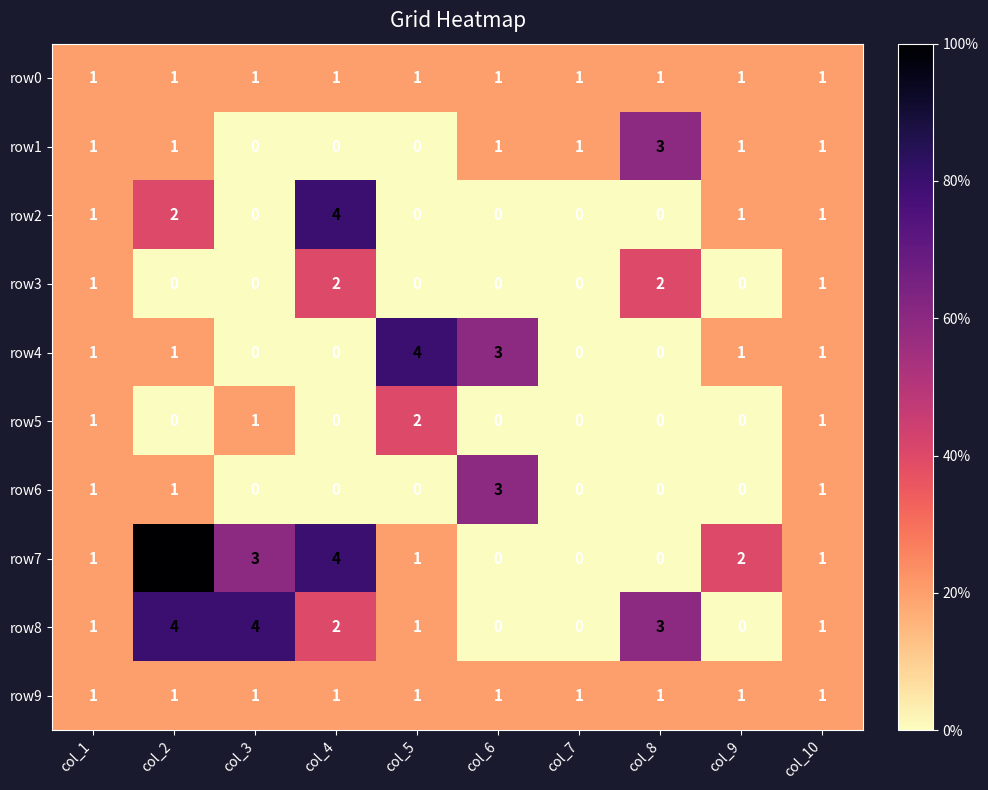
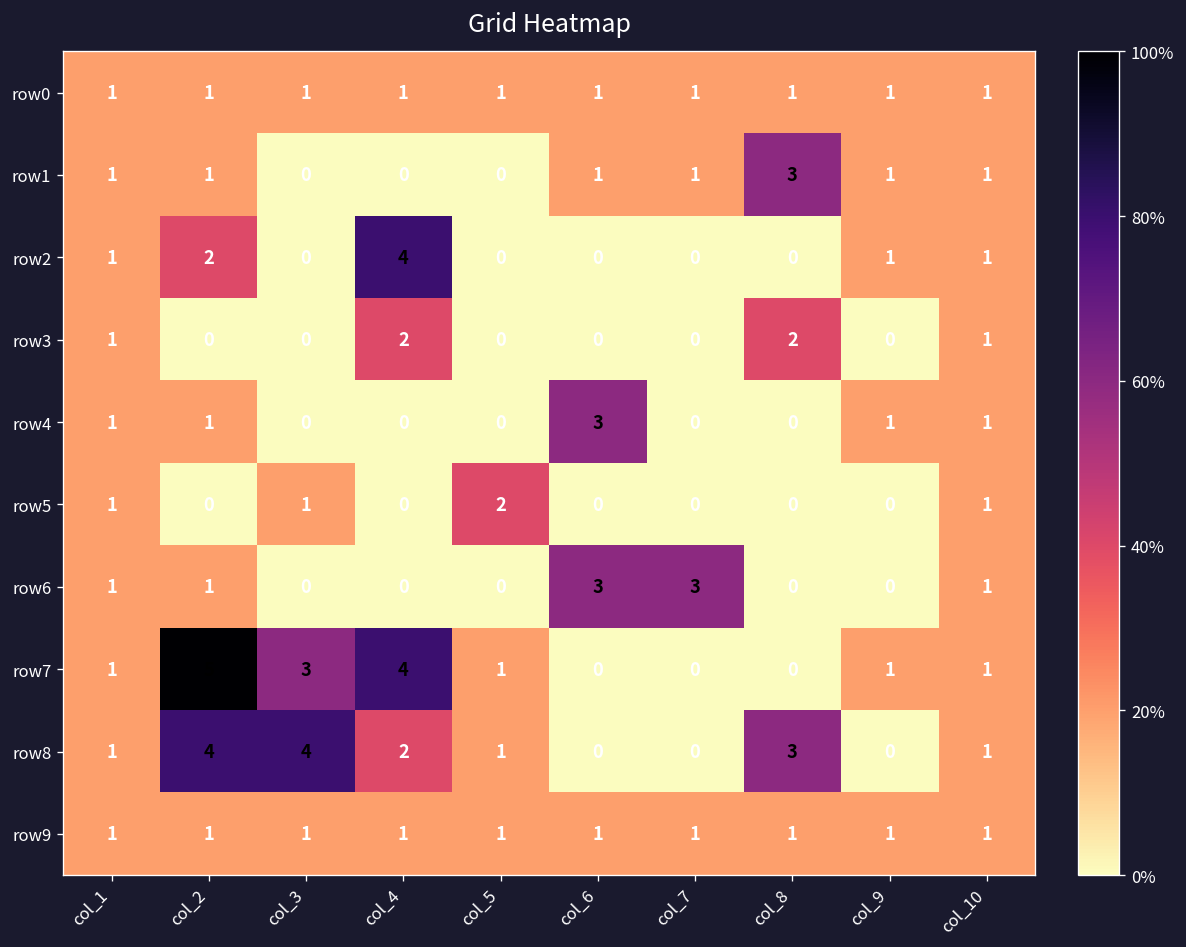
  {
    "row0": {
      "col_1": 1,
      "col_2": 1,
      "col_3": 1,
      "col_4": 1,
      "col_5": 1,
      "col_6": 1,
      "col_7": 1,
      "col_8": 1,
      "col_9": 1,
      "col_10": 1
    },
    "row1": {
      "col_1": 1,
      "col_2": 1,
      "col_3": 0,
      "col_4": 0,
      "col_5": 0,
      "col_6": 1,
      "col_7": 1,
      "col_8": 3,
      "col_9": 1,
      "col_10": 1
    },
    "row2": {
      "col_1": 1,
      "col_2": 2,
      "col_3": 0,
      "col_4": 4,
      "col_5": 0,
      "col_6": 0,
      "col_7": 0,
      "col_8": 0,
      "col_9": 1,
      "col_10": 1
    },
    "row3": {
      "col_1": 1,
      "col_2": 0,
      "col_3": 0,
      "col_4": 2,
      "col_5": 0,
      "col_6": 0,
      "col_7": 0,
      "col_8": 2,
      "col_9": 0,
      "col_10": 1
    },
    "row4": {
      "col_1": 1,
      "col_2": 1,
      "col_3": 0,
      "col_4": 0,
-     "col_5": 4,
+     "col_5": 0,
      "col_6": 3,
      "col_7": 0,
      "col_8": 0,
      "col_9": 1,
      "col_10": 1
    },
    "row5": {
      "col_1": 1,
      "col_2": 0,
      "col_3": 1,
      "col_4": 0,
      "col_5": 2,
      "col_6": 0,
      "col_7": 0,
      "col_8": 0,
      "col_9": 0,
      "col_10": 1
    },
    "row6": {
      "col_1": 1,
      "col_2": 1,
      "col_3": 0,
      "col_4": 0,
      "col_5": 0,
      "col_6": 3,
-     "col_7": 0,
+     "col_7": 3,
      "col_8": 0,
      "col_9": 0,
      "col_10": 1
    },
    "row7": {
      "col_1": 1,
      "col_3": 3,
      "col_4": 4,
      "col_5": 1,
      "col_6": 0,
      "col_7": 0,
      "col_8": 0,
-     "col_9": 2,
+     "col_9": 1,
      "col_10": 1
    },
    "row8": {
      "col_1": 1,
      "col_2": 4,
      "col_3": 4,
      "col_4": 2,
      "col_5": 1,
      "col_6": 0,
      "col_7": 0,
      "col_8": 3,
      "col_9": 0,
      "col_10": 1
    },
    "row9": {
      "col_1": 1,
      "col_2": 1,
      "col_3": 1,
      "col_4": 1,
      "col_5": 1,
      "col_6": 1,
      "col_7": 1,
      "col_8": 1,
      "col_9": 1,
      "col_10": 1
    }
  }
